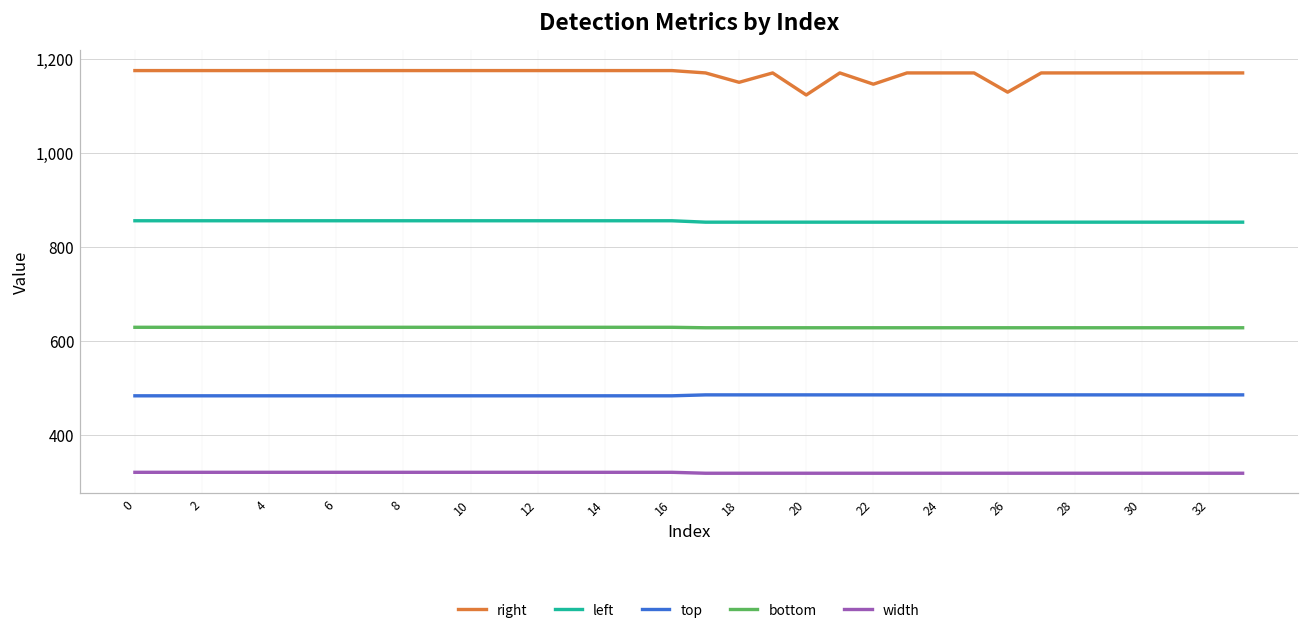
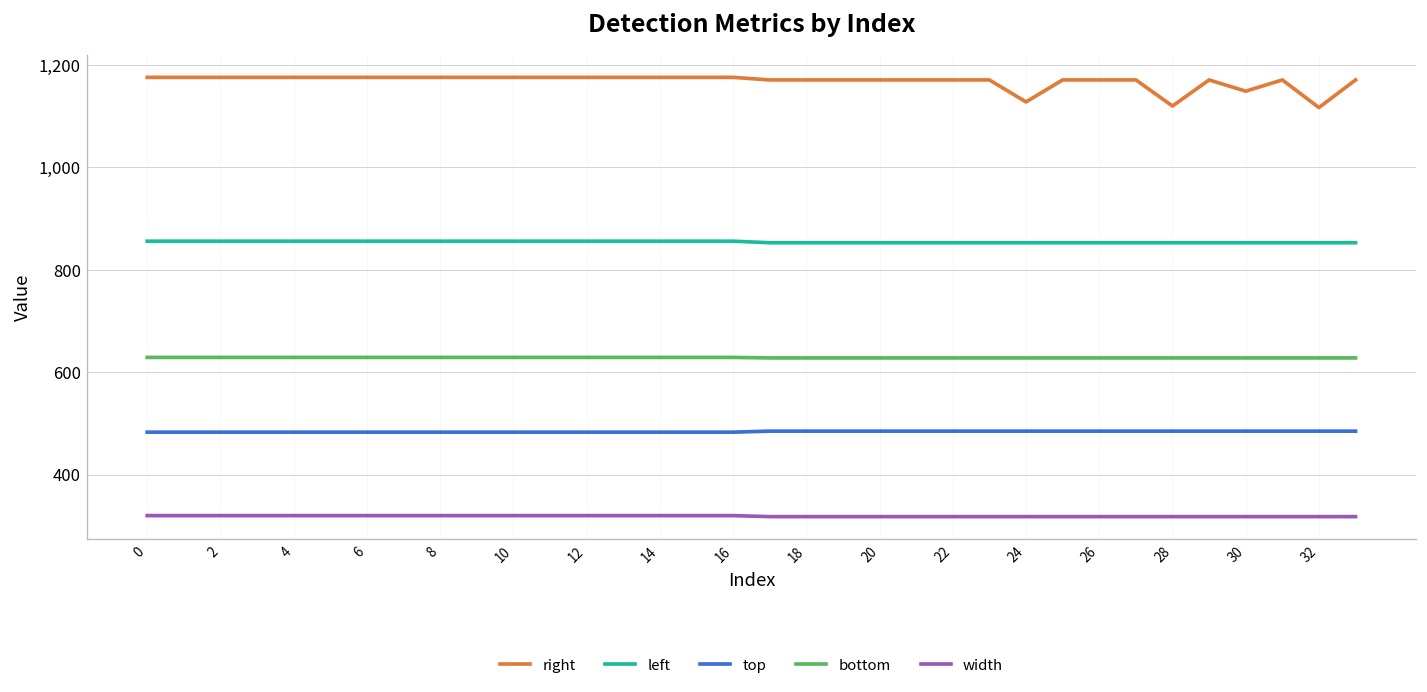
  {
    "right": {
      "0": "1,180",
      "2": "1,180",
      "4": "1,180",
      "6": "1,180",
      "8": "1,180",
      "10": "1,180",
      "12": "1,180",
      "14": "1,180",
      "16": "1,180",
-     "18": "1,150",
-     "20": "1,120",
-     "22": "1,150",
-     "24": "1,170",
-     "26": "1,130",
-     "28": "1,170",
-     "30": "1,170",
-     "32": "1,170"
+     "18": "1,170",
+     "20": "1,170",
+     "22": "1,170",
+     "24": "1,130",
+     "26": "1,170",
+     "28": "1,120",
+     "30": "1,150",
+     "32": "1,120"
    },
    "left": {
      "0": "860",
      "2": "860",
      "4": "860",
      "6": "860",
      "8": "860",
      "10": "860",
      "12": "860",
      "14": "860",
      "16": "860",
      "18": "850",
      "20": "850",
      "22": "850",
      "24": "850",
      "26": "850",
      "28": "850",
      "30": "850",
      "32": "850"
    },
    "top": {
      "0": "480",
      "2": "480",
      "4": "480",
      "6": "480",
      "8": "480",
      "10": "480",
      "12": "480",
      "14": "480",
      "16": "480",
      "18": "490",
      "20": "490",
      "22": "490",
      "24": "490",
      "26": "490",
      "28": "490",
      "30": "490",
      "32": "490"
    },
    "bottom": {
      "0": "630",
      "2": "630",
      "4": "630",
      "6": "630",
      "8": "630",
      "10": "630",
      "12": "630",
      "14": "630",
      "16": "630",
      "18": "630",
      "20": "630",
      "22": "630",
      "24": "630",
      "26": "630",
      "28": "630",
      "30": "630",
      "32": "630"
    },
    "width": {
      "0": "320",
      "2": "320",
      "4": "320",
      "6": "320",
      "8": "320",
      "10": "320",
      "12": "320",
      "14": "320",
      "16": "320",
      "18": "320",
      "20": "320",
      "22": "320",
      "24": "320",
      "26": "320",
      "28": "320",
      "30": "320",
      "32": "320"
    }
  }
